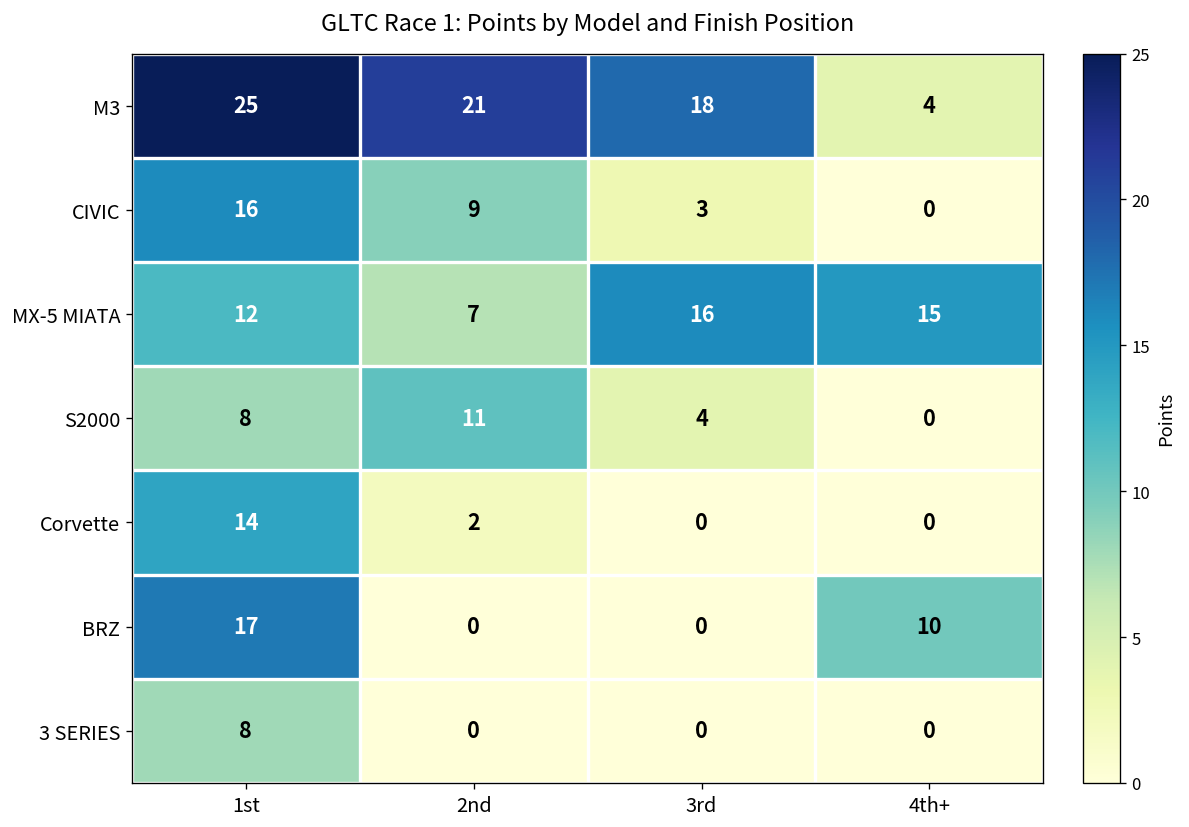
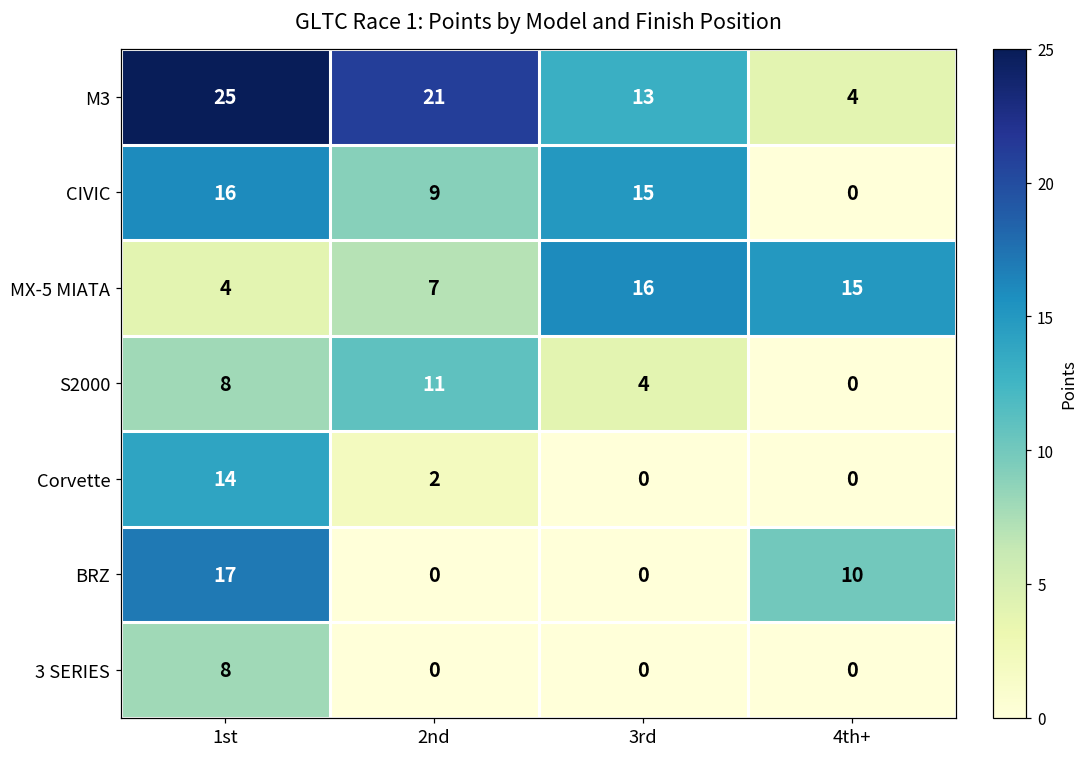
  {
    "M3": {
      "1st": 25,
      "2nd": 21,
-     "3rd": 18,
+     "3rd": 13,
      "4th+": 4
    },
    "CIVIC": {
      "1st": 16,
      "2nd": 9,
-     "3rd": 3,
+     "3rd": 15,
      "4th+": 0
    },
    "MX-5 MIATA": {
-     "1st": 12,
+     "1st": 4,
      "2nd": 7,
      "3rd": 16,
      "4th+": 15
    },
    "S2000": {
      "1st": 8,
      "2nd": 11,
      "3rd": 4,
      "4th+": 0
    },
    "Corvette": {
      "1st": 14,
      "2nd": 2,
      "3rd": 0,
      "4th+": 0
    },
    "BRZ": {
      "1st": 17,
      "2nd": 0,
      "3rd": 0,
      "4th+": 10
    },
    "3 SERIES": {
      "1st": 8,
      "2nd": 0,
      "3rd": 0,
      "4th+": 0
    }
  }
